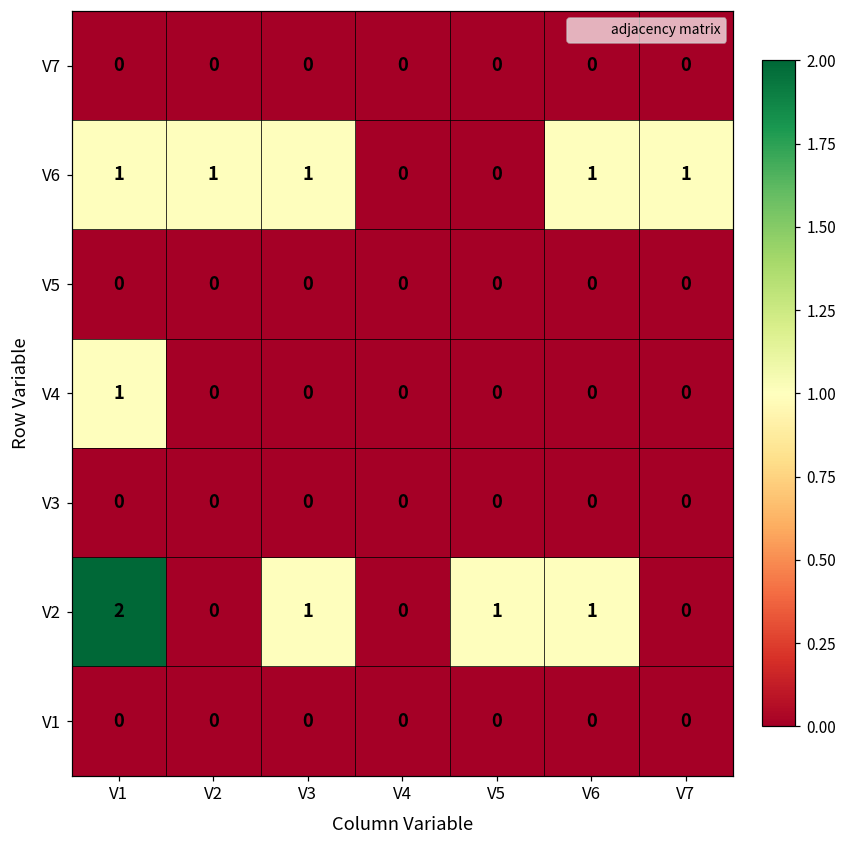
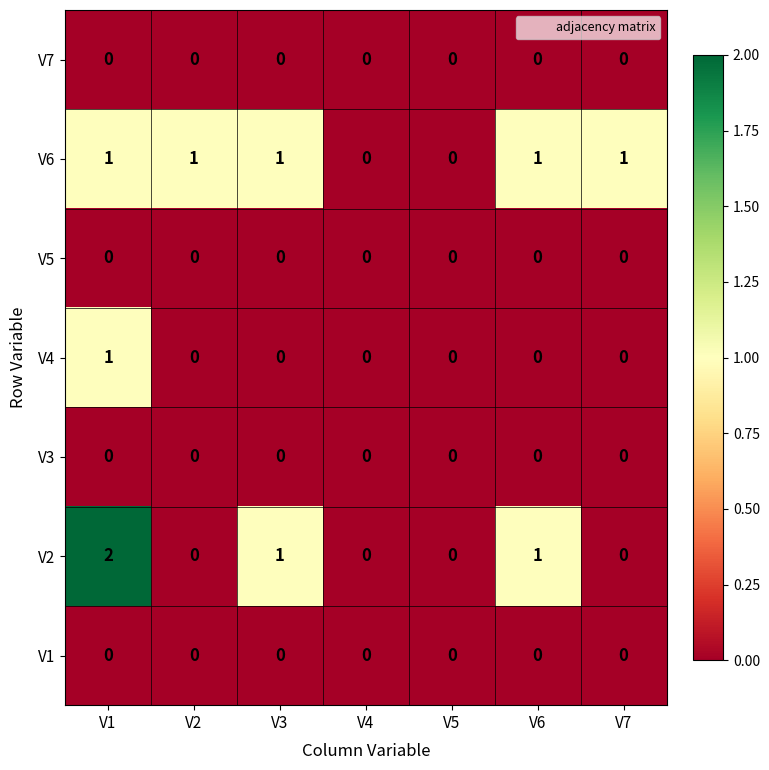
  {
    "V7": {
      "V1": 0,
      "V2": 0,
      "V3": 0,
      "V4": 0,
      "V5": 0,
      "V6": 0,
      "V7": 0
    },
    "V6": {
      "V1": 1,
      "V2": 1,
      "V3": 1,
      "V4": 0,
      "V5": 0,
      "V6": 1,
      "V7": 1
    },
    "V5": {
      "V1": 0,
      "V2": 0,
      "V3": 0,
      "V4": 0,
      "V5": 0,
      "V6": 0,
      "V7": 0
    },
    "V4": {
      "V1": 1,
      "V2": 0,
      "V3": 0,
      "V4": 0,
      "V5": 0,
      "V6": 0,
      "V7": 0
    },
    "V3": {
      "V1": 0,
      "V2": 0,
      "V3": 0,
      "V4": 0,
      "V5": 0,
      "V6": 0,
      "V7": 0
    },
    "V2": {
      "V1": 2,
      "V2": 0,
      "V3": 1,
      "V4": 0,
-     "V5": 1,
+     "V5": 0,
      "V6": 1,
      "V7": 0
    },
    "V1": {
      "V1": 0,
      "V2": 0,
      "V3": 0,
      "V4": 0,
      "V5": 0,
      "V6": 0,
      "V7": 0
    }
  }
